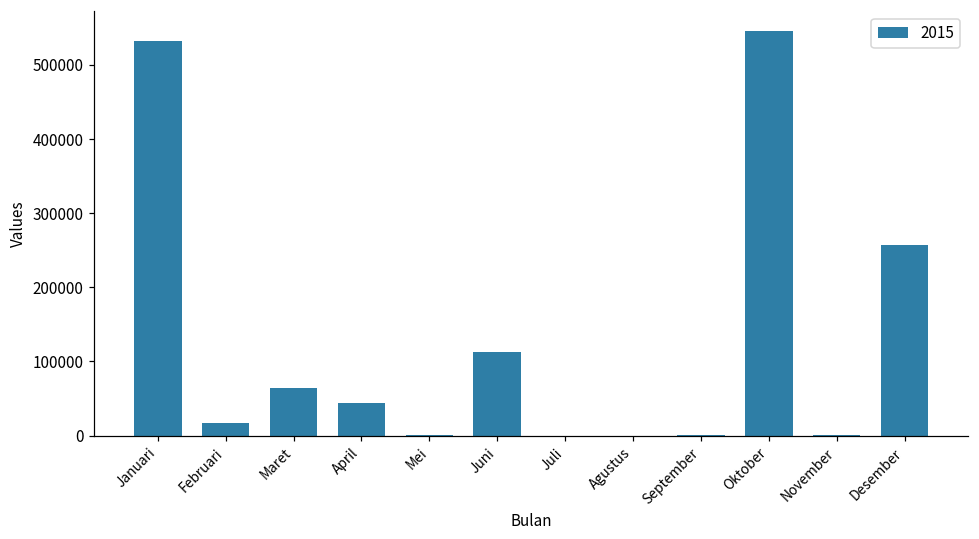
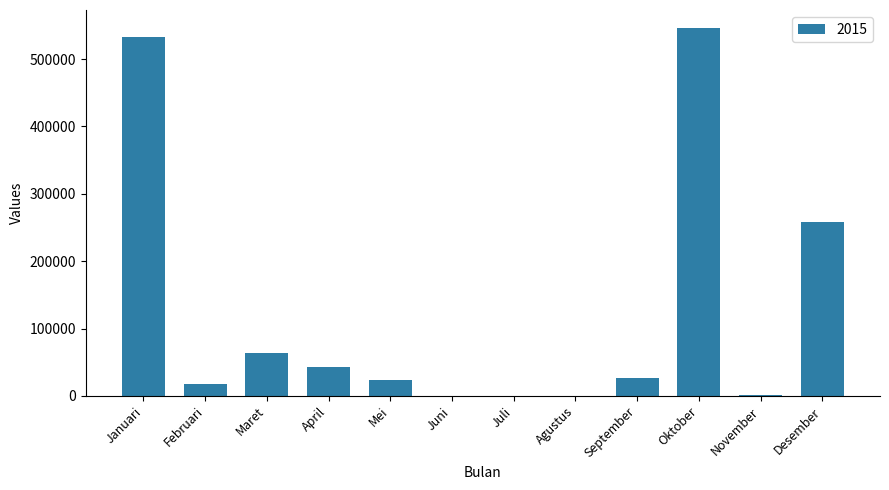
  {
    "Januari": 530000,
    "Februari": 20000,
    "Maret": 60000,
    "April": 40000,
-   "Mei": 0,
-   "Juni": 110000,
-   "September": 0,
+   "Mei": 20000,
+   "Juni": 0,
+   "September": 30000,
    "Oktober": 550000,
    "Desember": 260000
  }
